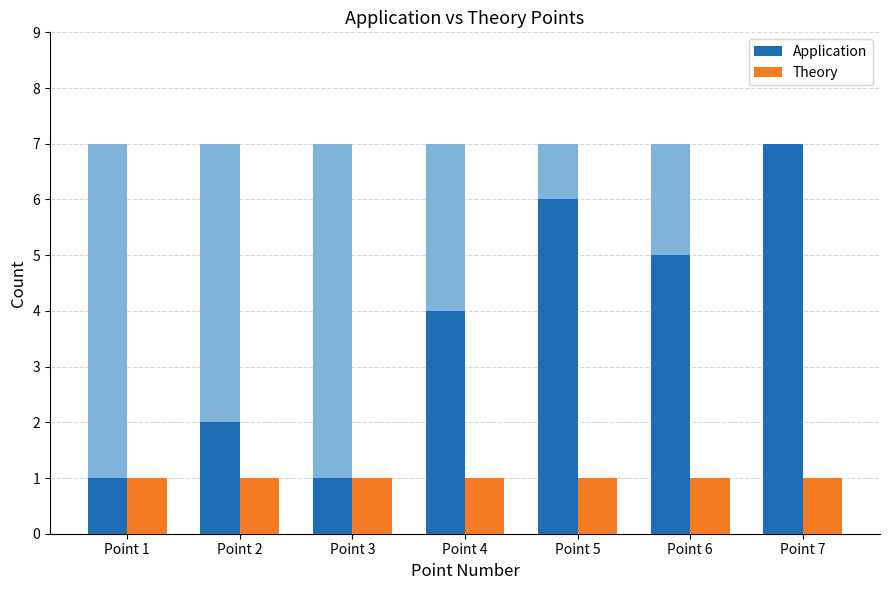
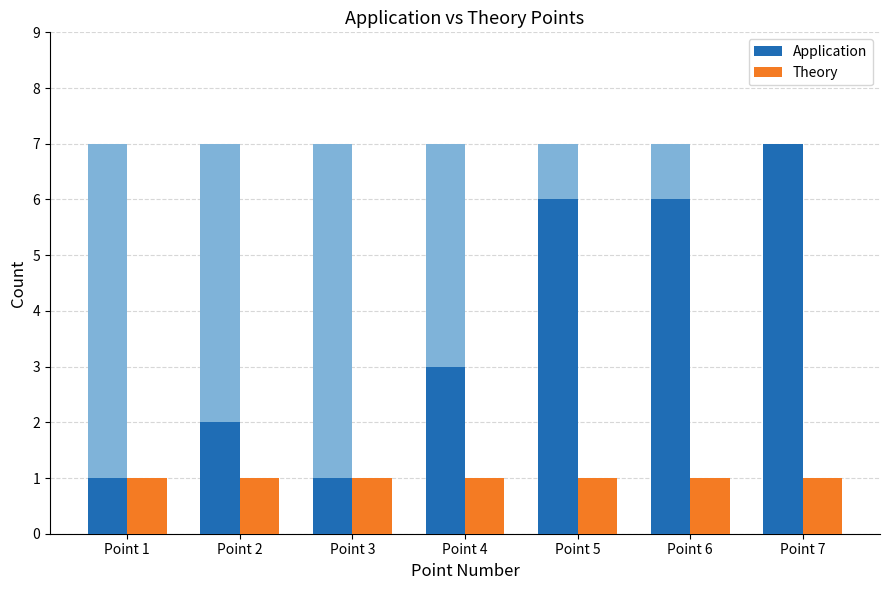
  {
    "Theory": {
      "Point 1": 1,
      "Point 2": 1,
      "Point 3": 1,
      "Point 4": 1,
      "Point 5": 1,
      "Point 6": 1,
      "Point 7": 1
    },
    "Application": {
-     "Point 4": 4,
-     "Point 6": 5,
+     "Point 4": 3,
+     "Point 6": 6,
      "Point 7": 7
    }
  }
